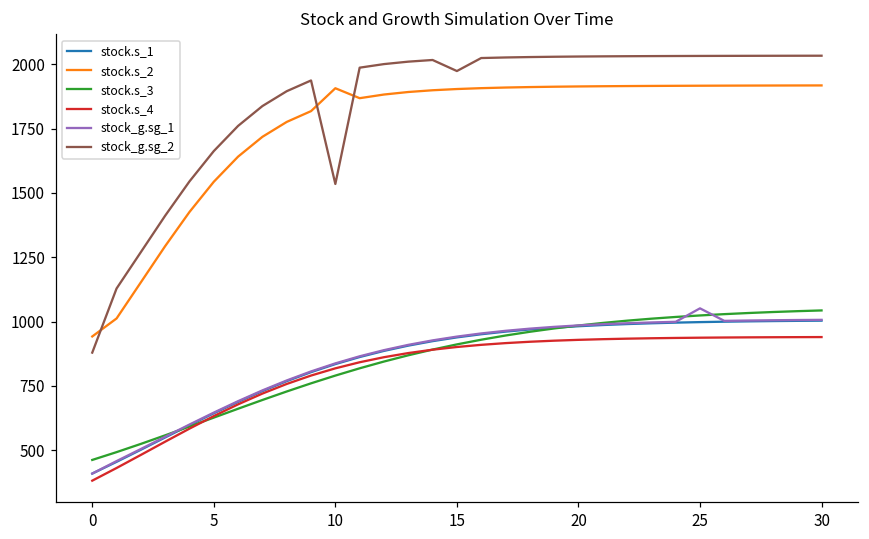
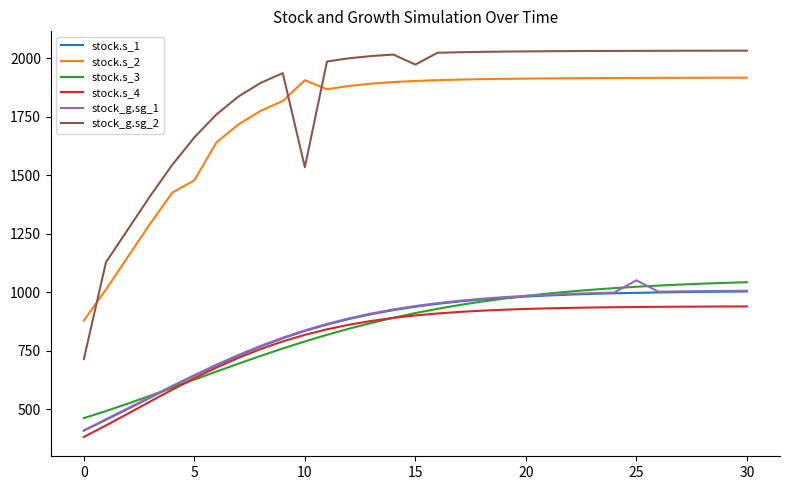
  {
    "stock.s_1": {
      "25": 1000
    },
    "stock.s_2": {
-     "0": 940,
-     "5": 1540,
+     "0": 880,
+     "5": 1480,
      "10": 1910,
      "15": 1900,
      "20": 1910,
      "25": 1920,
      "30": 1920
    },
    "stock.s_3": {
      "0": 460,
      "10": 790,
      "25": 1020,
      "30": 1040
    },
    "stock.s_4": {
      "0": 380,
      "10": 820,
      "20": 930,
      "25": 940,
      "30": 940
    },
    "stock_g.sg_1": {
      "25": 1050
    },
    "stock_g.sg_2": {
-     "0": 880,
+     "0": 710,
      "5": 1660,
      "10": 1530,
      "15": 1970,
      "20": 2030,
      "25": 2030,
      "30": 2030
    }
  }
